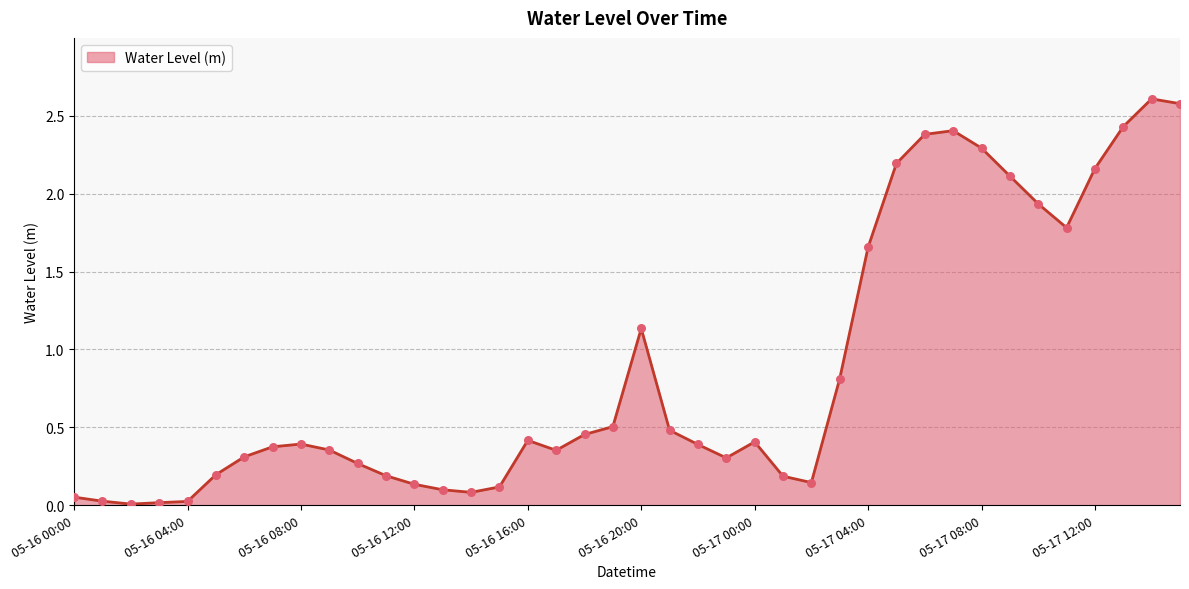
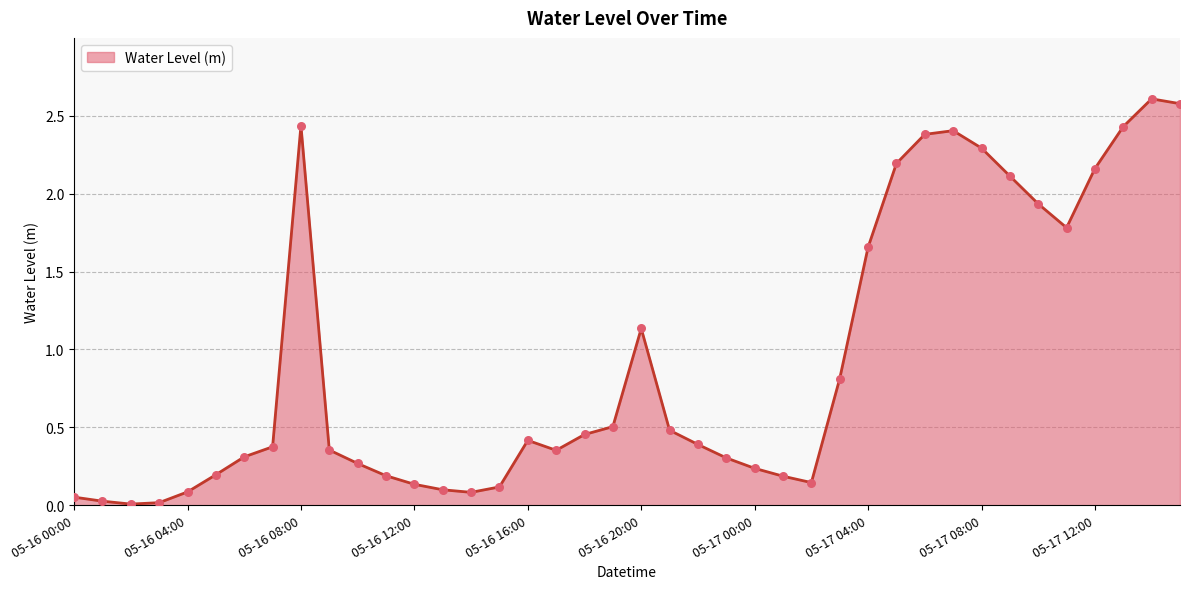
  {
    "05-16 00:00": 0.05,
-   "05-16 04:00": 0.02,
-   "05-16 08:00": 0.39,
+   "05-16 04:00": 0.09,
+   "05-16 08:00": 2.44,
    "05-16 12:00": 0.13,
    "05-16 16:00": 0.42,
    "05-16 20:00": 1.13,
-   "05-17 00:00": 0.41,
+   "05-17 00:00": 0.24,
    "05-17 04:00": 1.66,
    "05-17 08:00": 2.29,
    "05-17 12:00": 2.16
  }
